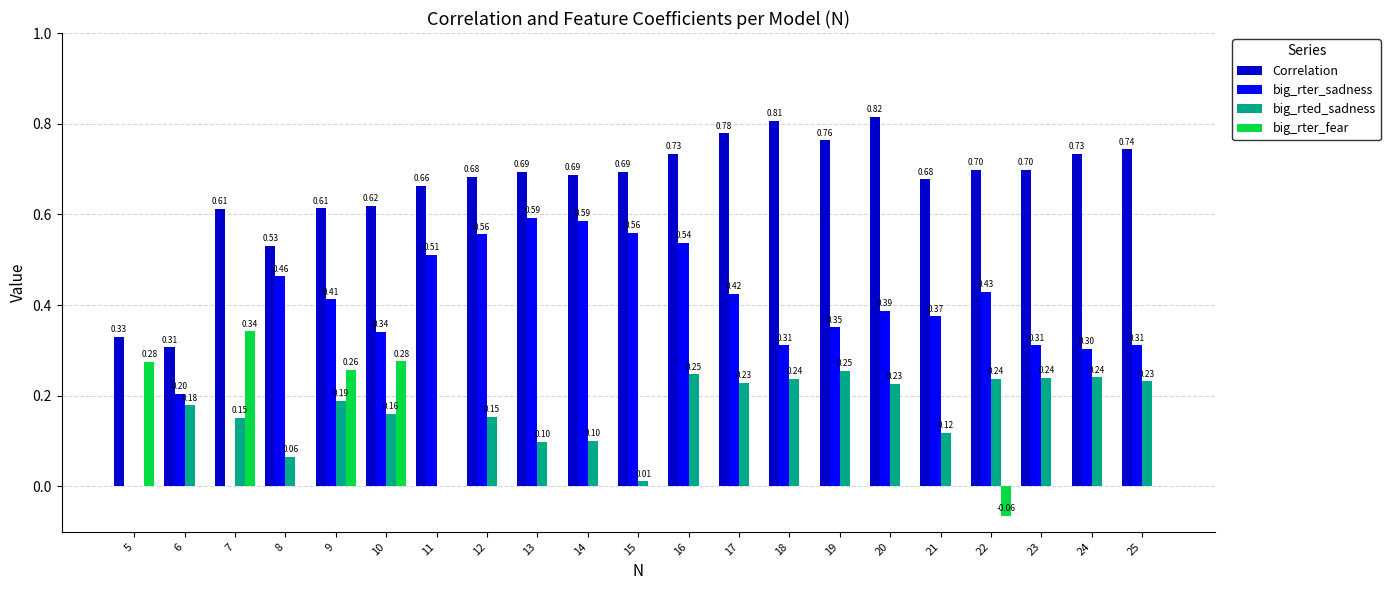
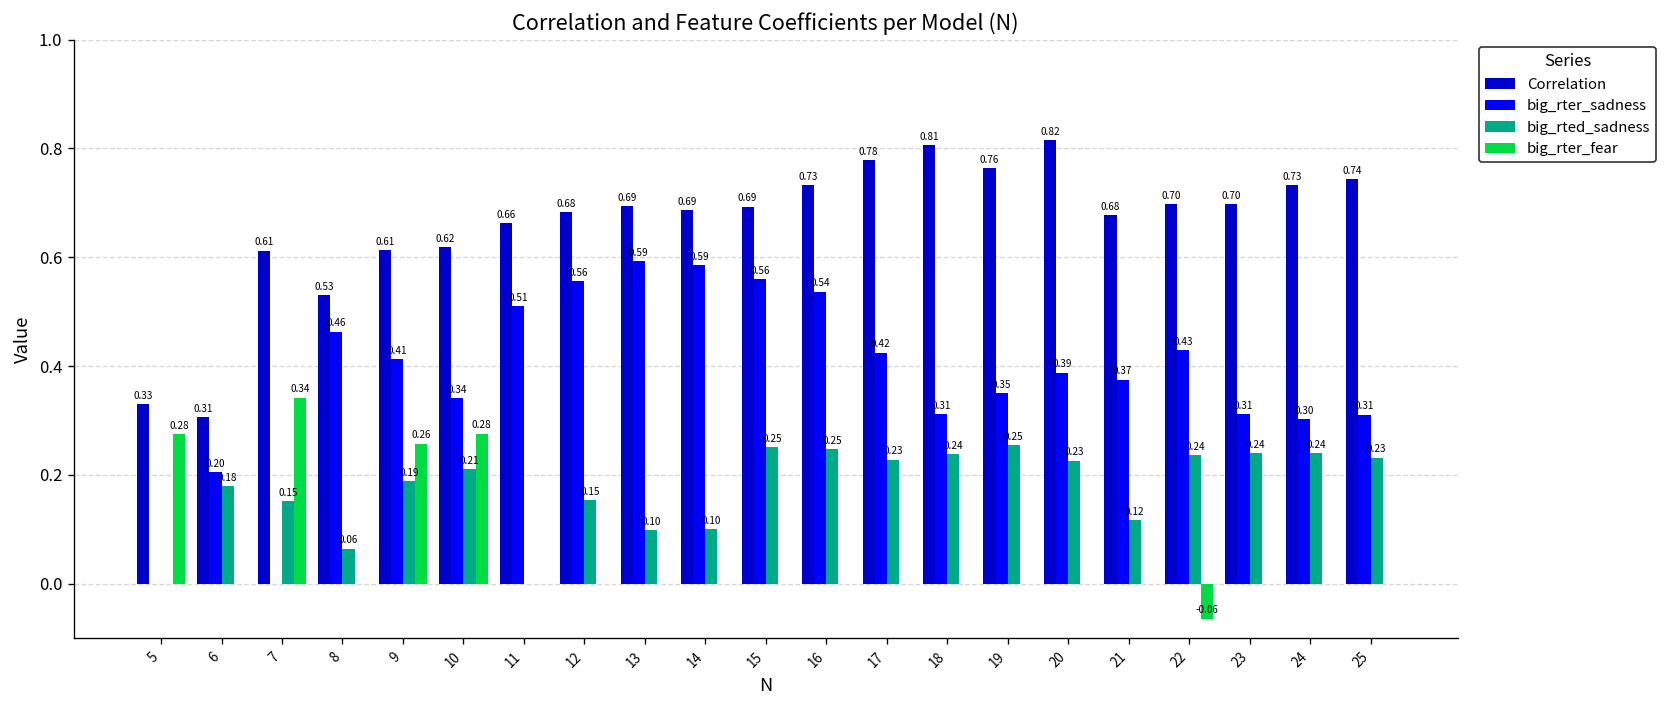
  {
    "big_rted_sadness": {
      "6": 0.18,
      "7": 0.15,
      "8": 0.06,
      "9": 0.19,
-     "10": 0.16,
+     "10": 0.21,
      "12": 0.15,
      "13": 0.10,
      "14": 0.10,
-     "15": 0.01,
+     "15": 0.25,
      "16": 0.25,
      "17": 0.23,
      "18": 0.24,
      "19": 0.25,
      "20": 0.23,
      "21": 0.12,
      "22": 0.24,
      "23": 0.24,
      "24": 0.24,
      "25": 0.23
    },
    "big_rter_fear": {
      "5": 0.28,
      "7": 0.34,
      "9": 0.26,
      "10": 0.28,
      "22": -0.06
    }
  }
